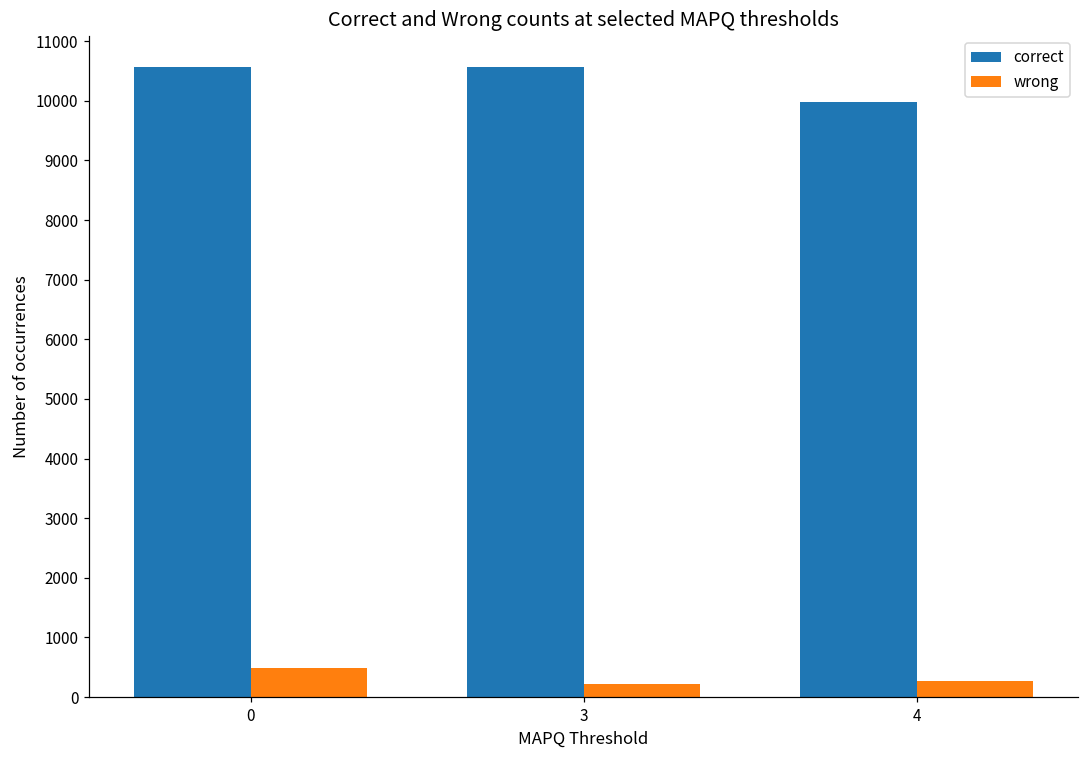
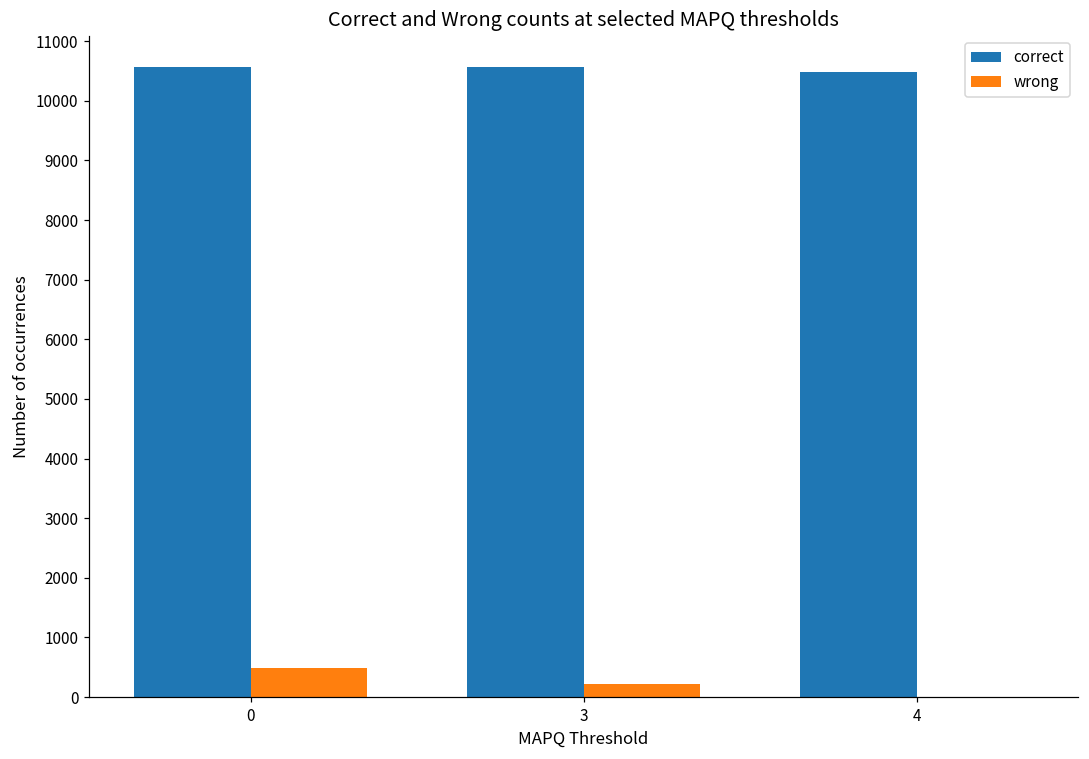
  {
    "correct": {
      "0": 10600,
      "3": 10600,
-     "4": 10000
+     "4": 10500
    },
    "wrong": {
      "0": 500,
      "3": 200,
-     "4": 300
+     "4": 0
    }
  }
